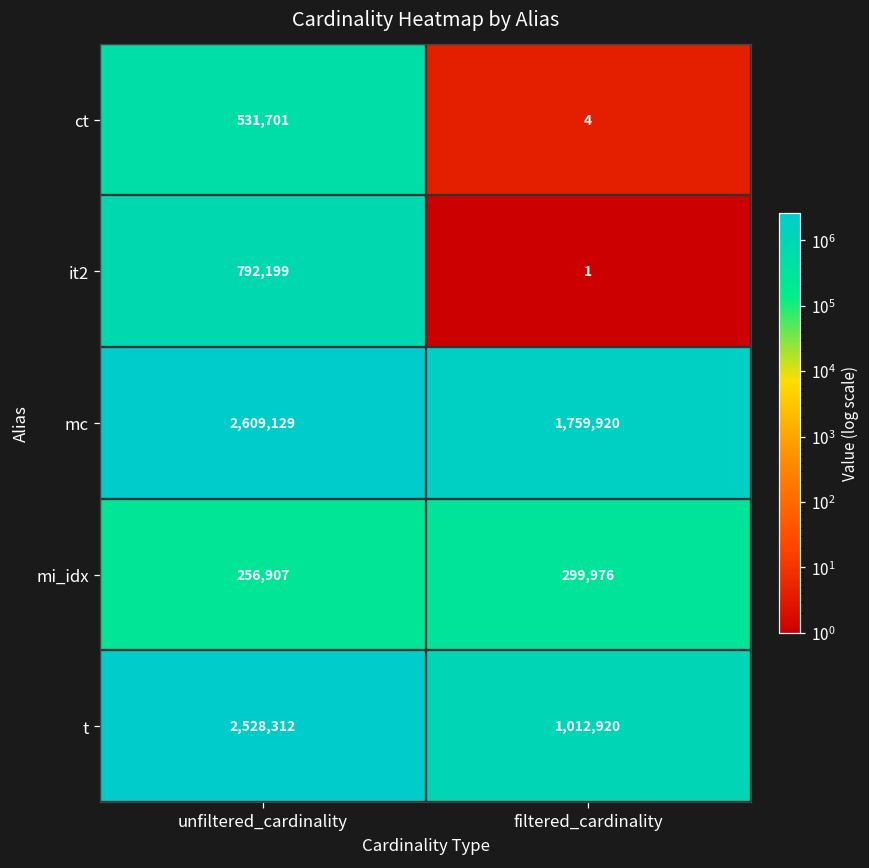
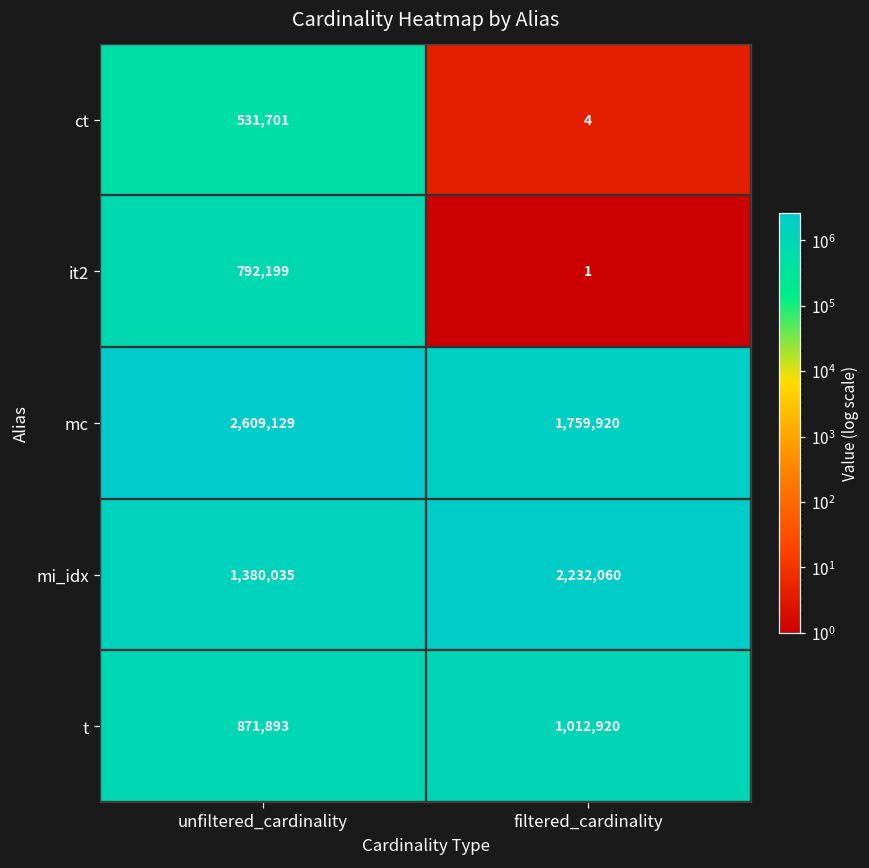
  {
    "ct": {
      "unfiltered_cardinality": "531,701",
      "filtered_cardinality": "4"
    },
    "it2": {
      "unfiltered_cardinality": "792,199",
      "filtered_cardinality": "1"
    },
    "mc": {
      "unfiltered_cardinality": "2,609,129",
      "filtered_cardinality": "1,759,920"
    },
    "mi_idx": {
-     "unfiltered_cardinality": "256,907",
-     "filtered_cardinality": "299,976"
+     "unfiltered_cardinality": "1,380,035",
+     "filtered_cardinality": "2,232,060"
    },
    "t": {
-     "unfiltered_cardinality": "2,528,312",
+     "unfiltered_cardinality": "871,893",
      "filtered_cardinality": "1,012,920"
    }
  }
